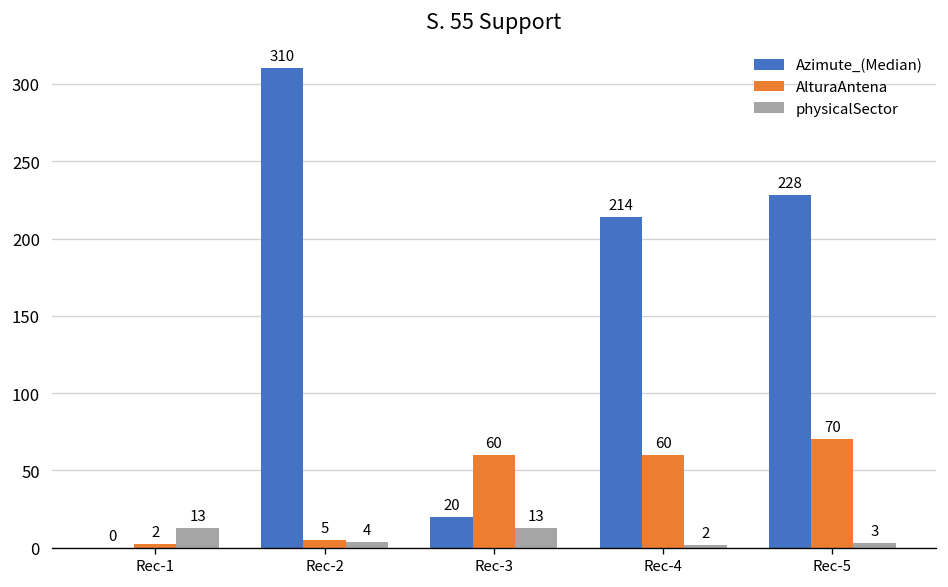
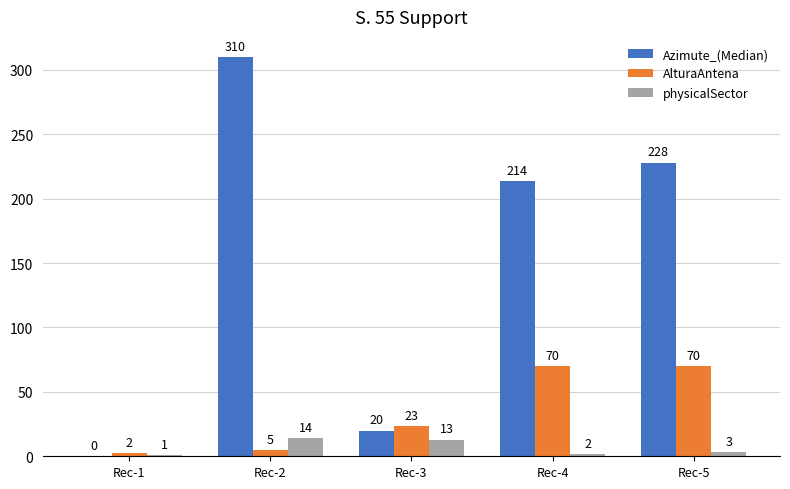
  {
    "Azimute_(Median)": {
      "Rec-1": 0,
      "Rec-2": 310,
      "Rec-3": 20,
      "Rec-4": 214,
      "Rec-5": 228
    },
    "AlturaAntena": {
      "Rec-1": 2,
      "Rec-2": 5,
-     "Rec-3": 60,
-     "Rec-4": 60,
+     "Rec-3": 23,
+     "Rec-4": 70,
      "Rec-5": 70
    },
    "physicalSector": {
-     "Rec-1": 13,
-     "Rec-2": 4,
+     "Rec-1": 1,
+     "Rec-2": 14,
      "Rec-3": 13,
      "Rec-4": 2,
      "Rec-5": 3
    }
  }
